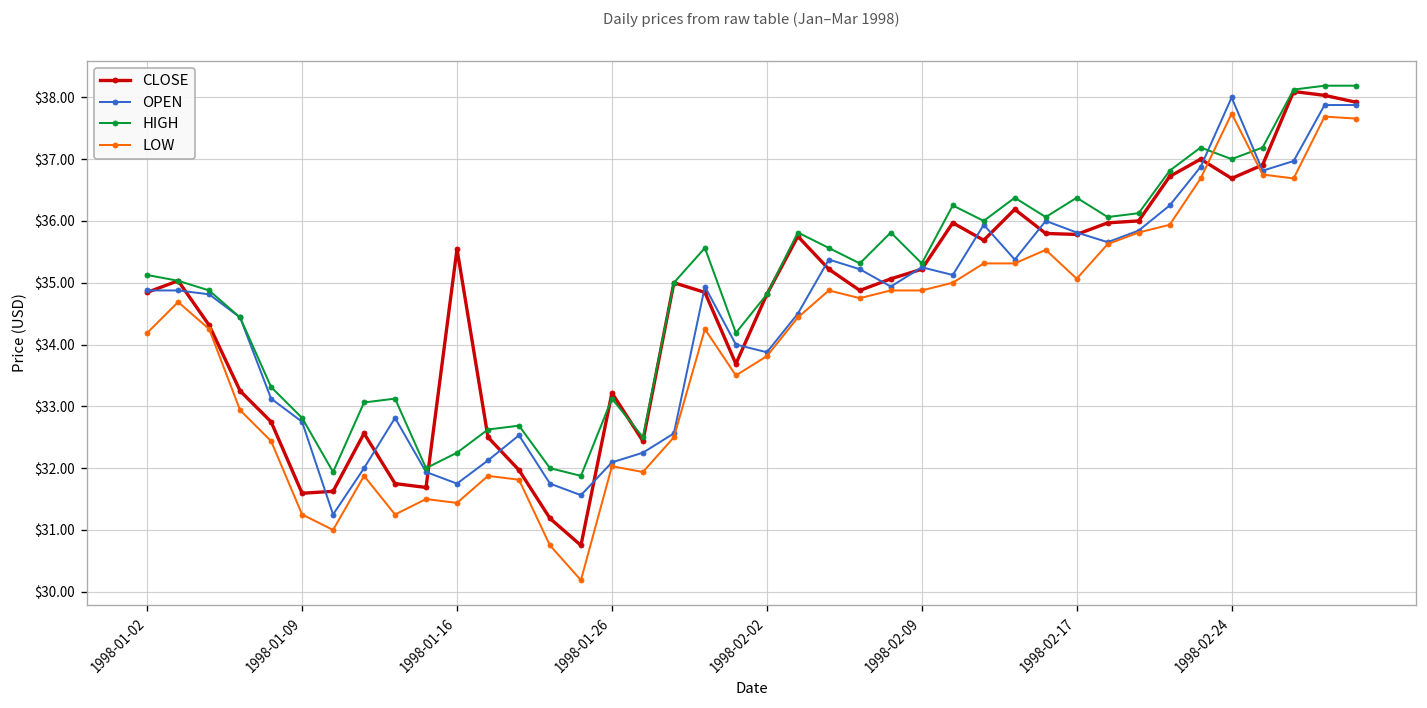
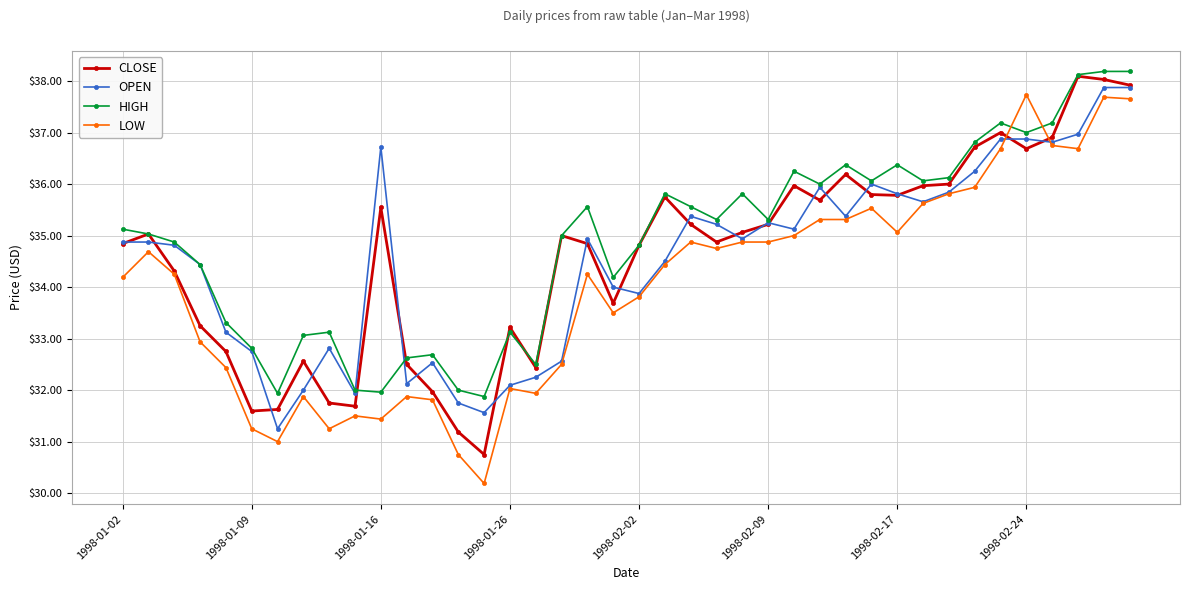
  {
    "CLOSE": {
      "1998-01-09": "$31.6",
      "1998-01-16": "$35.5",
      "1998-01-26": "$33.2",
      "1998-02-24": "$36.7"
    },
    "OPEN": {
      "1998-01-09": "$32.8",
-     "1998-01-16": "$31.8",
+     "1998-01-16": "$36.7",
      "1998-01-26": "$32.1",
      "1998-02-02": "$33.9",
-     "1998-02-24": "$38.0"
+     "1998-02-24": "$36.9"
    },
    "HIGH": {
      "1998-01-02": "$35.1",
      "1998-01-09": "$32.8",
-     "1998-01-16": "$32.3",
+     "1998-01-16": "$32.0",
      "1998-01-26": "$33.1",
      "1998-02-09": "$35.3",
      "1998-02-17": "$36.4",
      "1998-02-24": "$37.0"
    },
    "LOW": {
      "1998-01-02": "$34.2",
      "1998-01-09": "$31.3",
      "1998-01-16": "$31.4",
      "1998-01-26": "$32.0",
      "1998-02-02": "$33.8",
      "1998-02-09": "$34.9",
      "1998-02-17": "$35.1",
      "1998-02-24": "$37.7"
    }
  }
